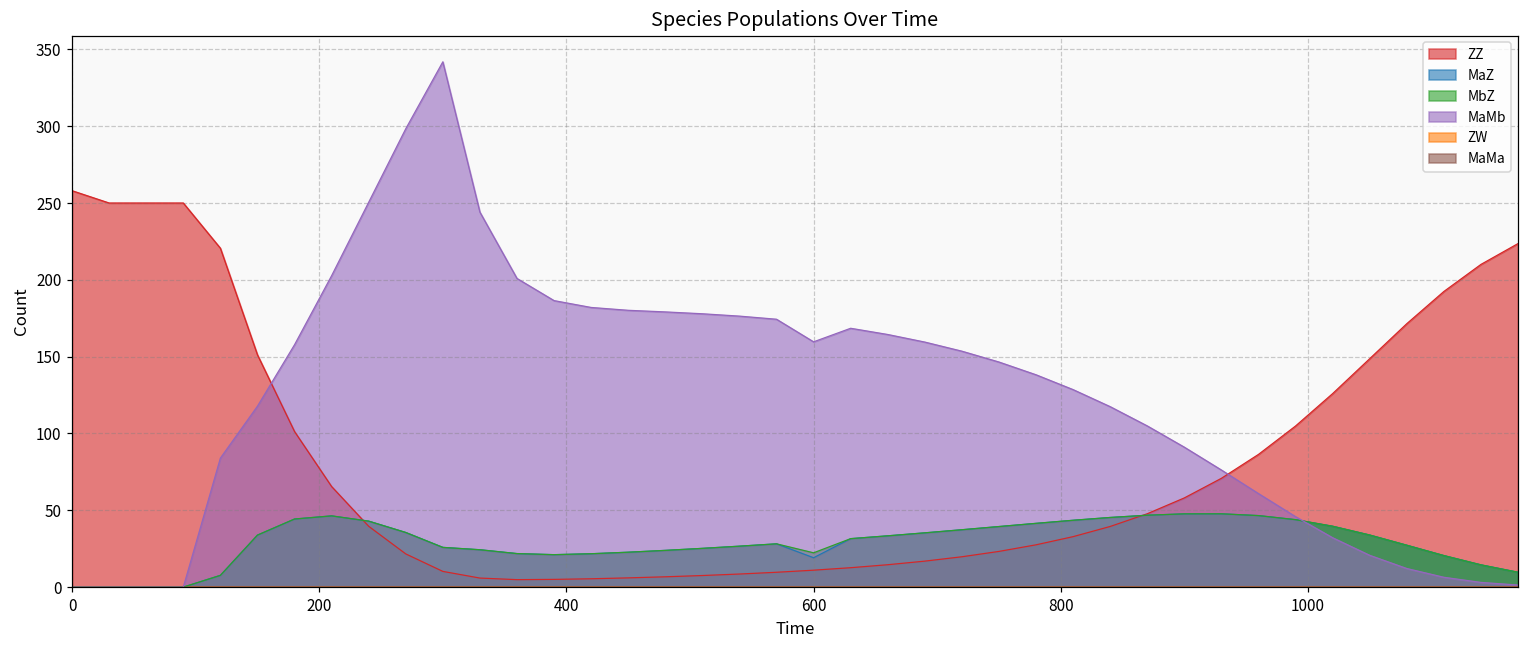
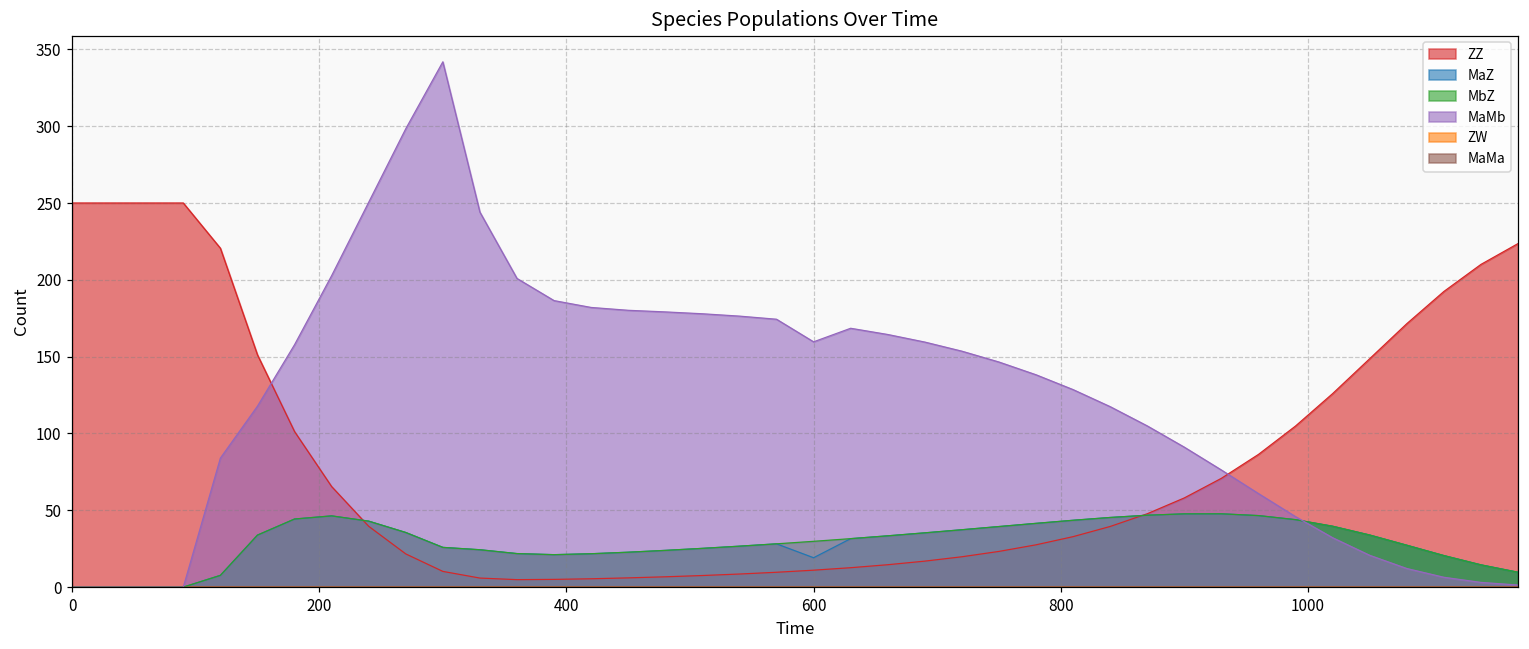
  {
    "ZZ": {
-     "0": 258,
+     "0": 250,
      "600": 11
    },
    "MaZ": {
      "600": 19
    },
    "MbZ": {
-     "600": 22
+     "600": 30
    },
    "MaMb": {
      "600": 160
    },
    "MaMa": {
      "600": 0
    }
  }
